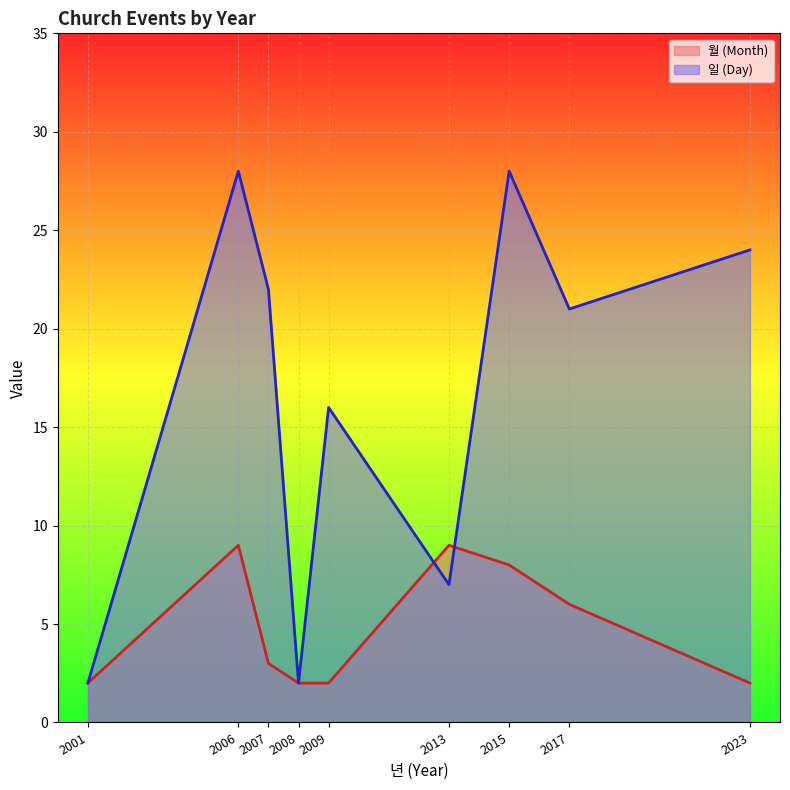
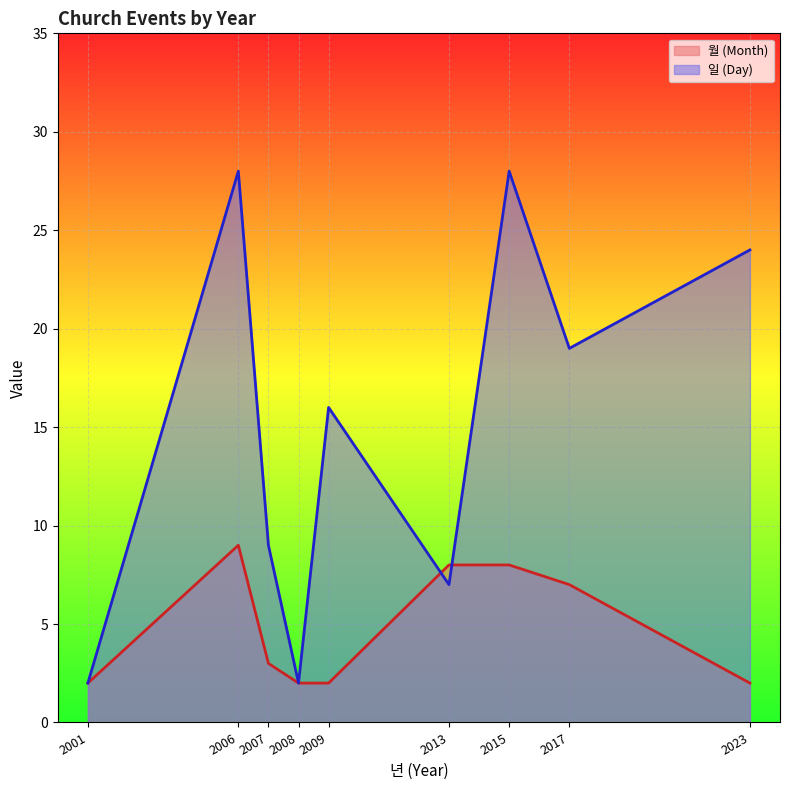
  {
    "월 (Month)": {
      "2006": 9,
      "2007": 3,
      "2009": 2,
-     "2013": 9,
+     "2013": 8,
      "2015": 8,
-     "2017": 6,
+     "2017": 7,
      "2023": 2
    },
    "일 (Day)": {
      "2006": 28,
-     "2007": 22,
+     "2007": 9,
      "2009": 16,
      "2013": 7,
      "2015": 28,
-     "2017": 21,
+     "2017": 19,
      "2023": 24
    }
  }
